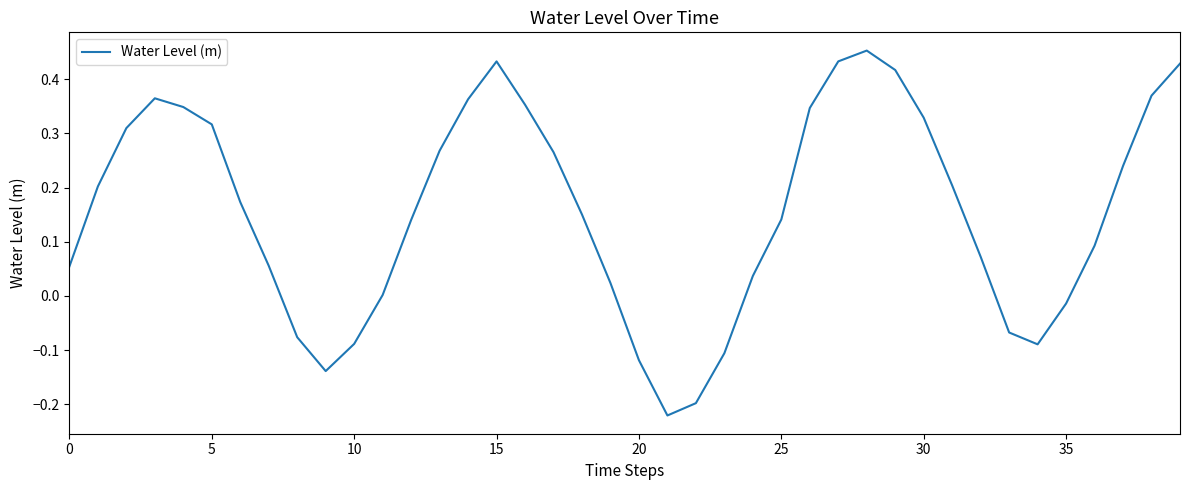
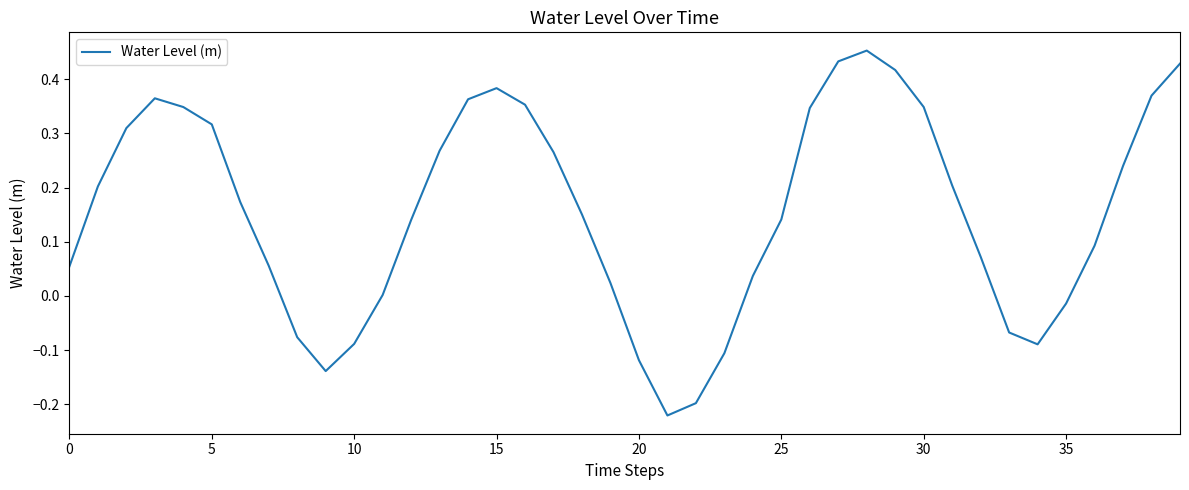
  {
    "0": 0.05,
    "5": 0.32,
    "10": -0.09,
-   "15": 0.43,
+   "15": 0.38,
    "20": -0.12,
    "25": 0.14,
-   "30": 0.33,
+   "30": 0.35,
    "35": -0.01
  }
